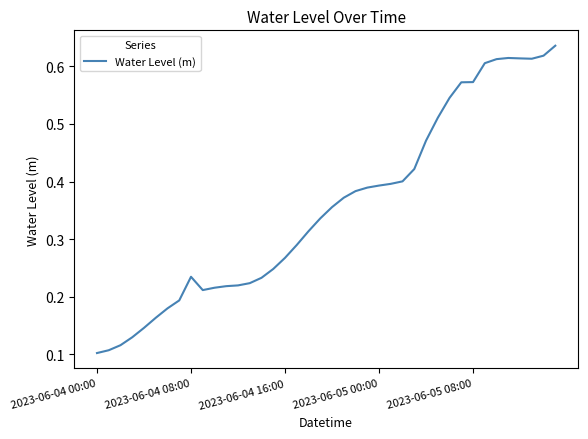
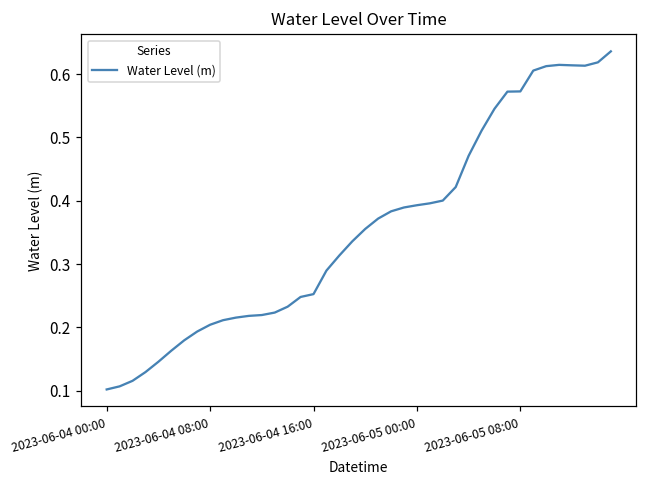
  {
    "2023-06-04 00:00": 0.10,
-   "2023-06-04 08:00": 0.23,
-   "2023-06-04 16:00": 0.27,
+   "2023-06-04 08:00": 0.20,
+   "2023-06-04 16:00": 0.25,
    "2023-06-05 00:00": 0.39,
    "2023-06-05 08:00": 0.57
  }
